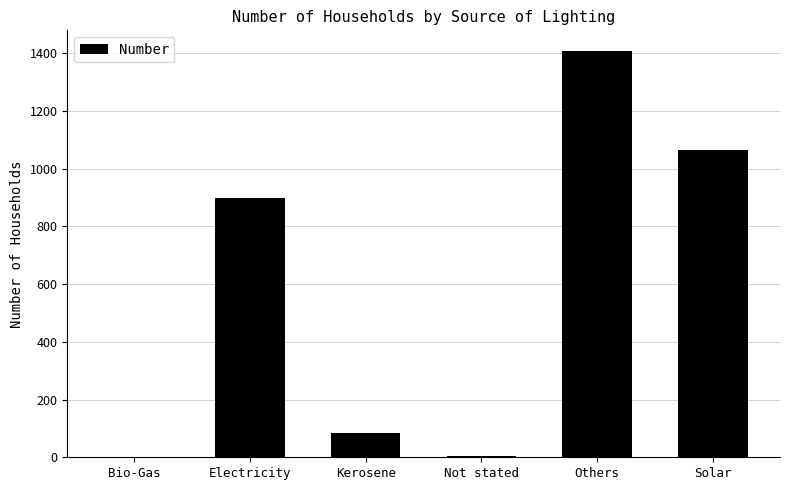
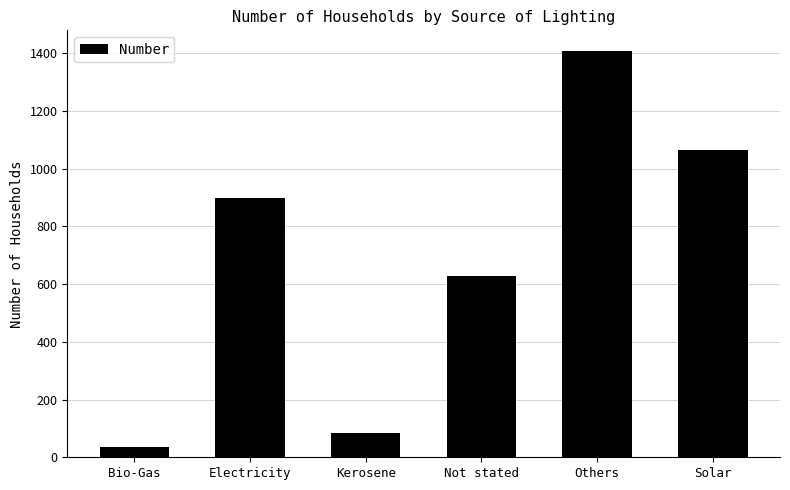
  {
-   "Bio-Gas": 0,
+   "Bio-Gas": 40,
    "Electricity": 900,
    "Kerosene": 80,
-   "Not stated": 10,
+   "Not stated": 630,
    "Others": 1410,
    "Solar": 1070
  }
